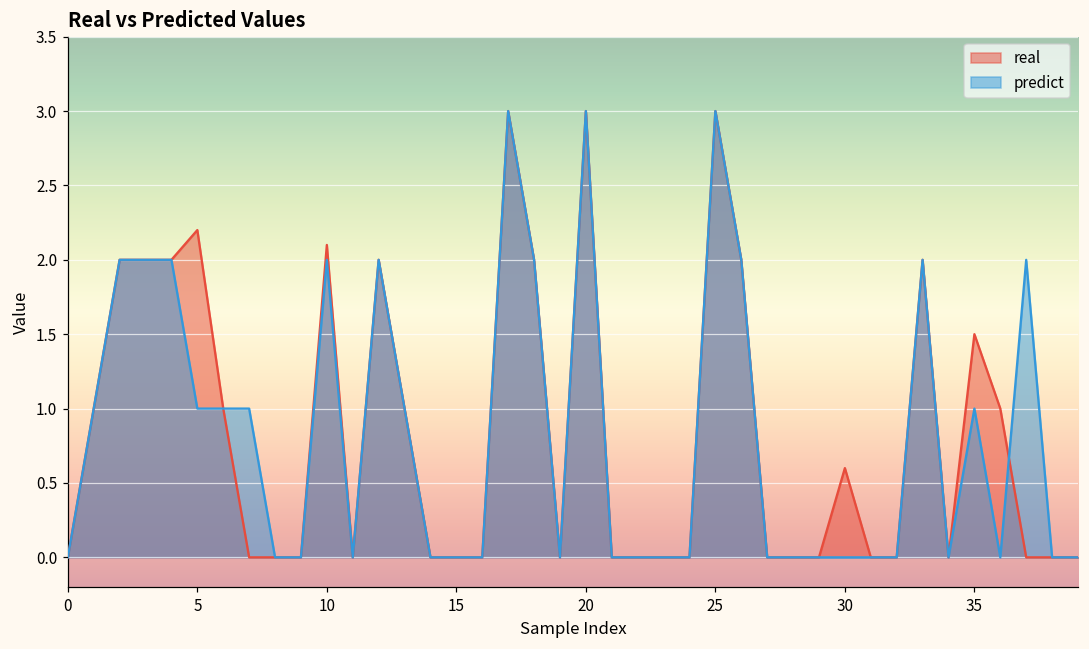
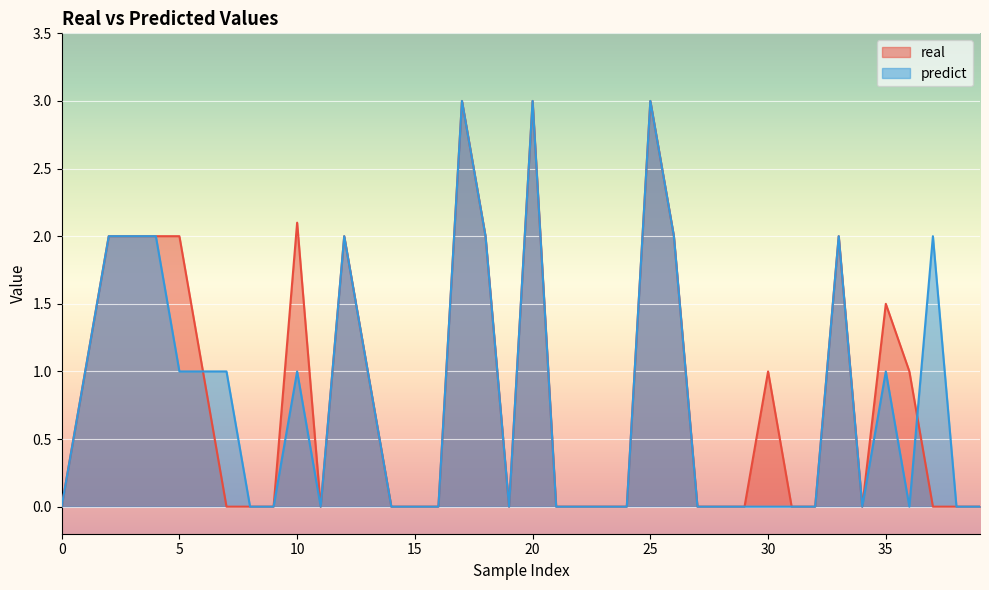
  {
    "real": {
-     "5": 2.2,
+     "5": 2.0,
      "10": 2.1,
-     "30": 0.6,
+     "30": 1.0,
      "35": 1.5
    },
    "predict": {
      "5": 1,
-     "10": 2,
+     "10": 1,
      "30": 0,
      "35": 1
    }
  }
